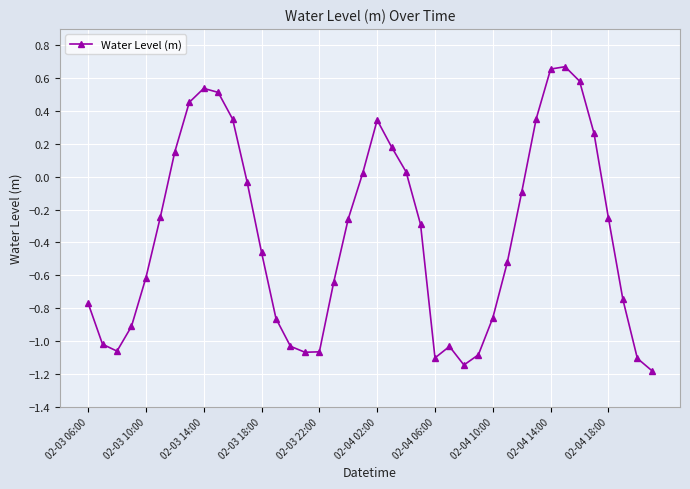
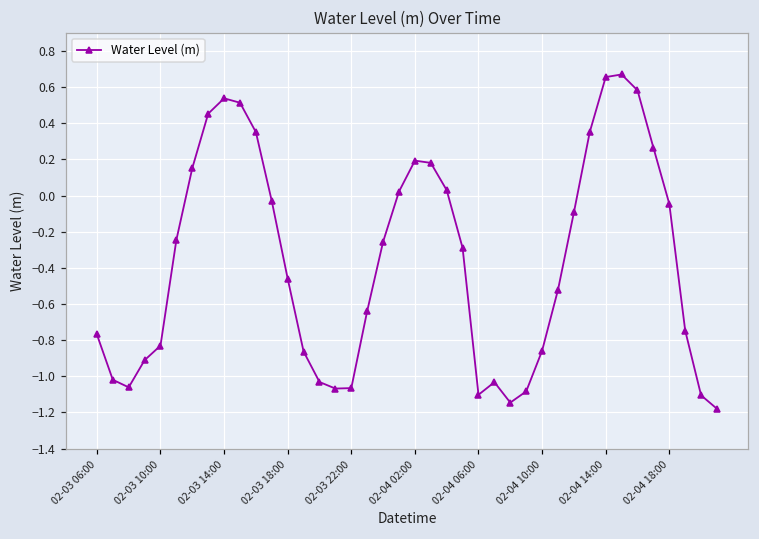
  {
    "02-03 06:00": -0.77,
-   "02-03 10:00": -0.61,
+   "02-03 10:00": -0.83,
    "02-03 14:00": 0.54,
    "02-03 18:00": -0.46,
    "02-03 22:00": -1.07,
-   "02-04 02:00": 0.35,
+   "02-04 02:00": 0.19,
    "02-04 06:00": -1.10,
    "02-04 10:00": -0.86,
    "02-04 14:00": 0.66,
-   "02-04 18:00": -0.25
+   "02-04 18:00": -0.05
  }
